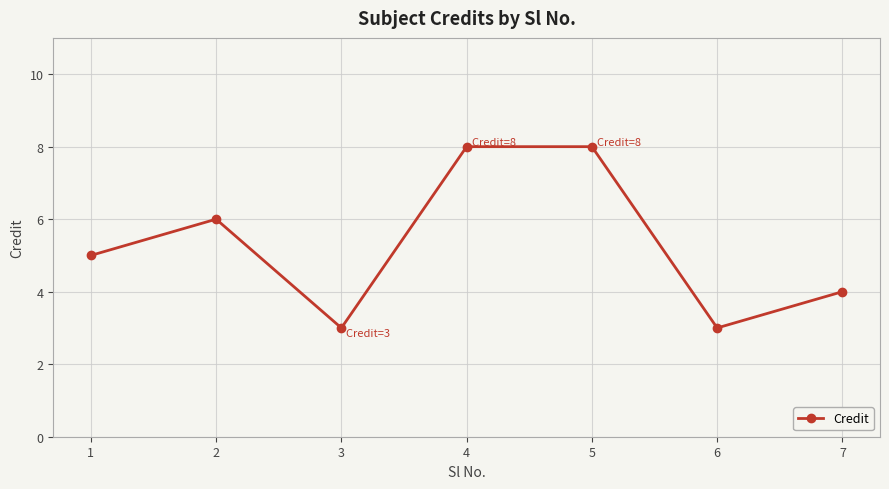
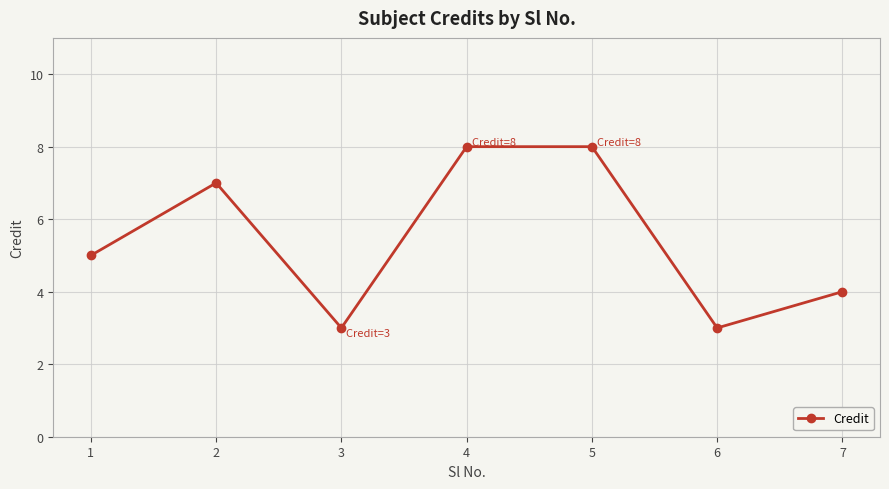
  {
    "1": 5,
-   "2": 6,
+   "2": 7,
    "6": 3,
    "7": 4
  }
